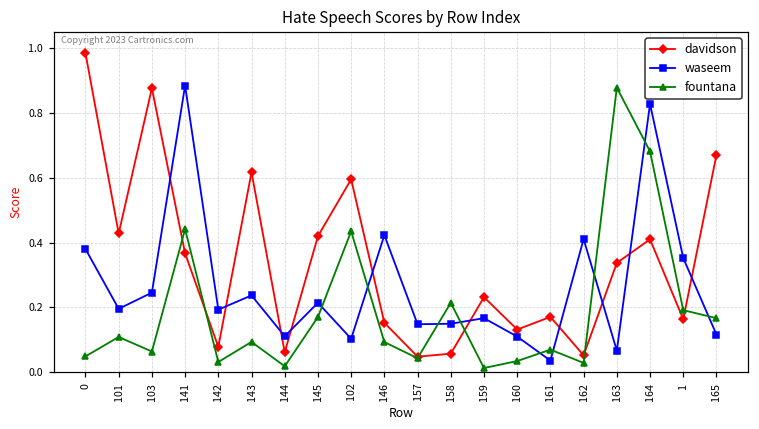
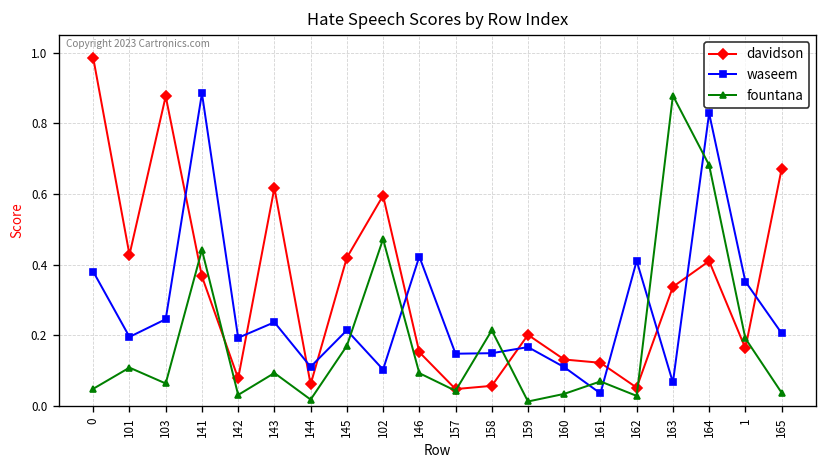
  {
    "davidson": {
      "101": 0.43,
      "103": 0.88,
      "141": 0.37,
      "142": 0.08,
      "143": 0.62,
      "144": 0.06,
      "145": 0.42,
      "102": 0.60,
      "146": 0.15,
      "158": 0.06,
-     "159": 0.23,
+     "159": 0.20,
      "160": 0.13,
-     "161": 0.17,
+     "161": 0.12,
      "162": 0.05,
      "163": 0.34,
      "164": 0.41,
      "1": 0.16,
      "165": 0.67
    },
    "waseem": {
      "0": 0.38,
      "101": 0.20,
      "103": 0.25,
      "141": 0.89,
      "142": 0.19,
      "143": 0.24,
      "144": 0.11,
      "145": 0.21,
      "102": 0.10,
      "146": 0.42,
      "157": 0.15,
      "158": 0.15,
      "159": 0.17,
      "160": 0.11,
      "161": 0.04,
      "162": 0.41,
      "163": 0.07,
      "164": 0.83,
      "1": 0.35,
-     "165": 0.12
+     "165": 0.21
    },
    "fountana": {
      "0": 0.05,
      "101": 0.11,
      "103": 0.06,
      "141": 0.44,
      "142": 0.03,
      "143": 0.09,
      "144": 0.02,
      "145": 0.17,
-     "102": 0.43,
+     "102": 0.47,
      "146": 0.09,
      "158": 0.21,
      "159": 0.01,
      "160": 0.03,
      "161": 0.07,
      "162": 0.03,
      "163": 0.88,
      "164": 0.68,
      "1": 0.19,
-     "165": 0.17
+     "165": 0.04
    }
  }
